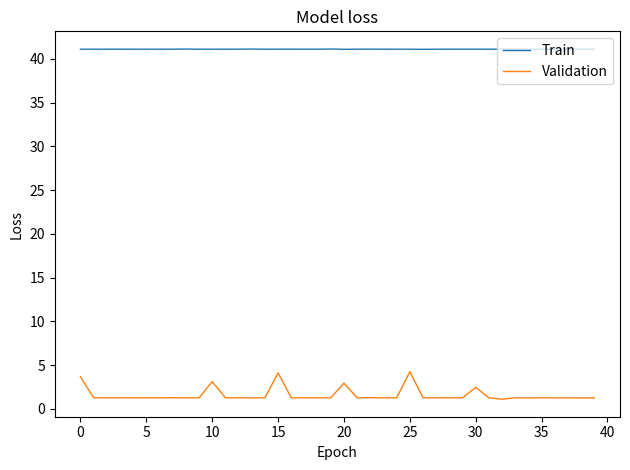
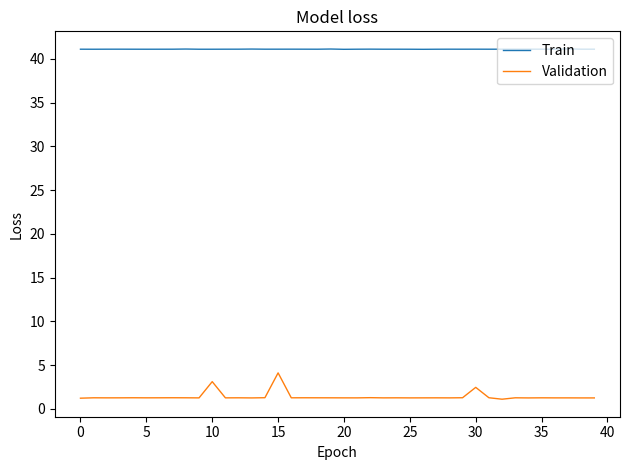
  {
    "Train": {
      "0": 41,
      "5": 41,
      "10": 41,
      "15": 41,
      "20": 41,
      "25": 41,
      "30": 41
    },
    "Validation": {
-     "0": 4,
+     "0": 1,
      "5": 1,
      "10": 3,
      "15": 4,
-     "20": 3,
-     "25": 4,
+     "20": 1,
+     "25": 1,
      "30": 2,
      "35": 1
    }
  }
